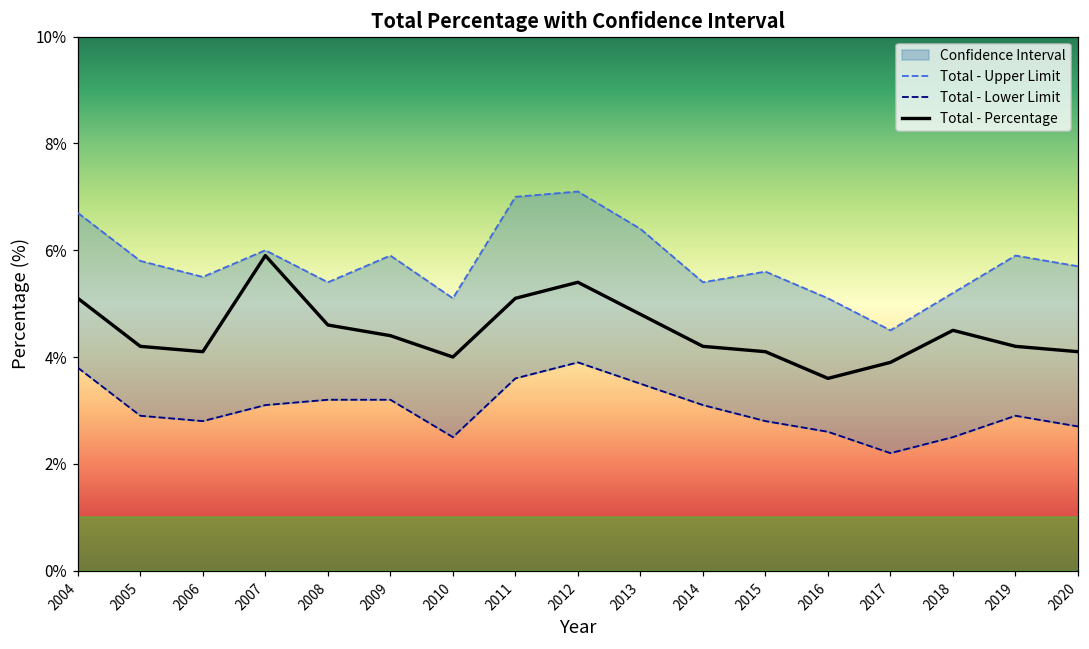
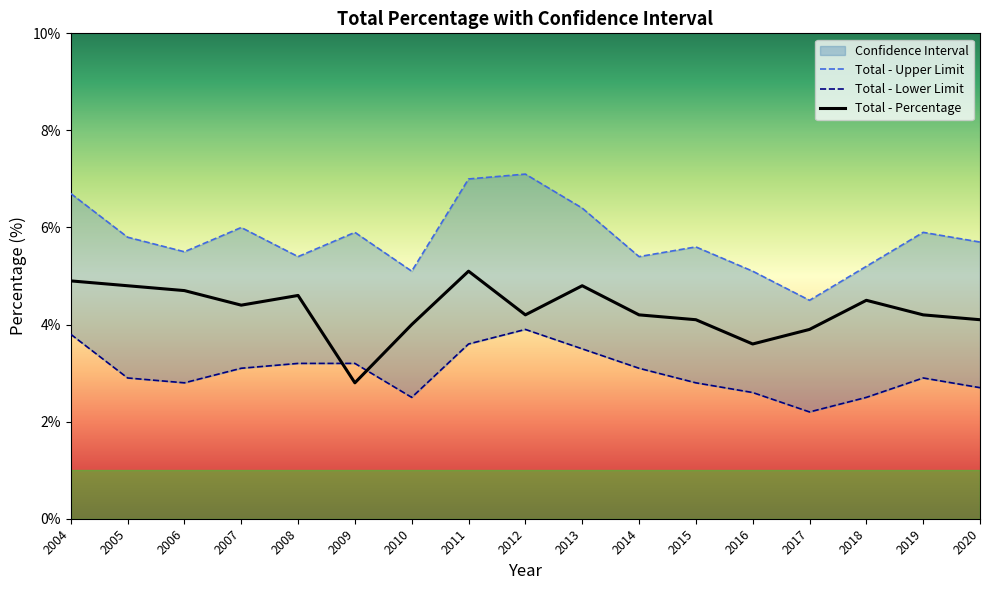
  {
    "Confidence Interval": {
      "2004": "6.7%",
      "2005": "5.8%",
      "2006": "5.5%",
      "2007": "6.0%",
      "2008": "5.4%",
      "2009": "5.9%",
      "2010": "5.1%",
      "2011": "7.0%",
      "2012": "7.1%",
      "2013": "6.4%",
      "2014": "5.4%",
      "2015": "5.6%",
      "2016": "5.1%",
      "2017": "4.5%",
      "2018": "5.2%",
      "2019": "5.9%",
      "2020": "5.7%"
    },
    "Total - Lower Limit": {
      "2004": "3.8%",
      "2005": "2.9%",
      "2006": "2.8%",
      "2007": "3.1%",
      "2008": "3.2%",
      "2009": "3.2%",
      "2010": "2.5%",
      "2011": "3.6%",
      "2012": "3.9%",
      "2013": "3.5%",
      "2014": "3.1%",
      "2015": "2.8%",
      "2016": "2.6%",
      "2017": "2.2%",
      "2018": "2.5%",
      "2019": "2.9%",
      "2020": "2.7%"
    },
    "Total - Percentage": {
-     "2004": "5.1%",
-     "2005": "4.2%",
-     "2006": "4.1%",
-     "2007": "5.9%",
+     "2004": "4.9%",
+     "2005": "4.8%",
+     "2006": "4.7%",
+     "2007": "4.4%",
      "2008": "4.6%",
-     "2009": "4.4%",
+     "2009": "2.8%",
      "2010": "4.0%",
      "2011": "5.1%",
-     "2012": "5.4%",
+     "2012": "4.2%",
      "2013": "4.8%",
      "2014": "4.2%",
      "2015": "4.1%",
      "2016": "3.6%",
      "2017": "3.9%",
      "2018": "4.5%",
      "2019": "4.2%",
      "2020": "4.1%"
    }
  }
